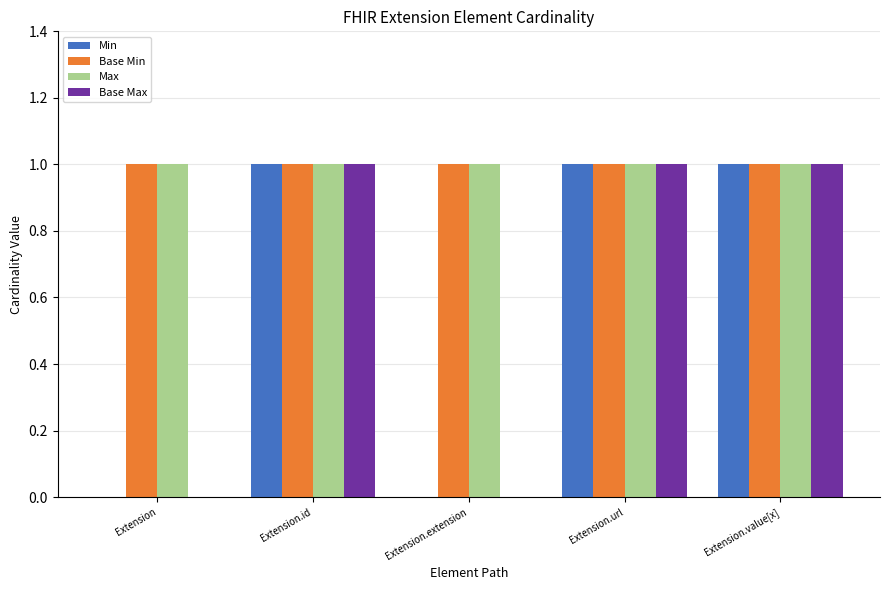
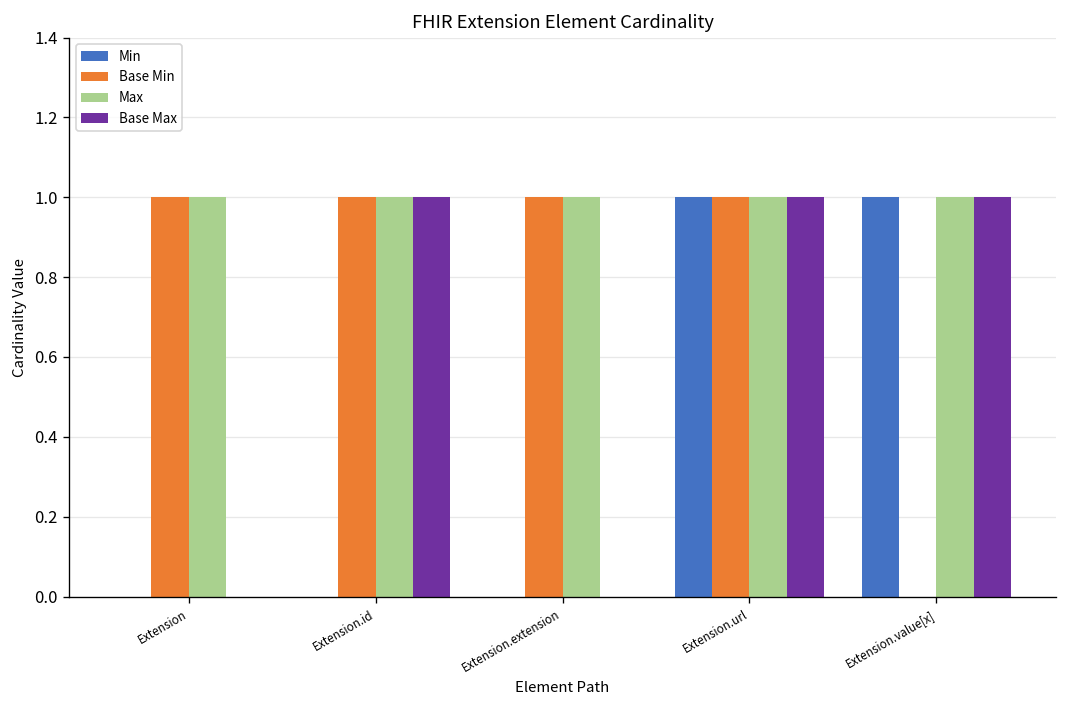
  {
    "Min": {
      "Extension": 0,
-     "Extension.id": 1,
+     "Extension.id": 0,
      "Extension.extension": 0,
      "Extension.url": 1,
      "Extension.value[x]": 1
    },
    "Base Min": {
      "Extension": 1,
      "Extension.id": 1,
      "Extension.extension": 1,
      "Extension.url": 1,
-     "Extension.value[x]": 1
+     "Extension.value[x]": 0
    },
    "Max": {
      "Extension": 1,
      "Extension.id": 1,
      "Extension.extension": 1,
      "Extension.url": 1,
      "Extension.value[x]": 1
    },
    "Base Max": {
      "Extension": 0,
      "Extension.id": 1,
      "Extension.extension": 0,
      "Extension.url": 1,
      "Extension.value[x]": 1
    }
  }
